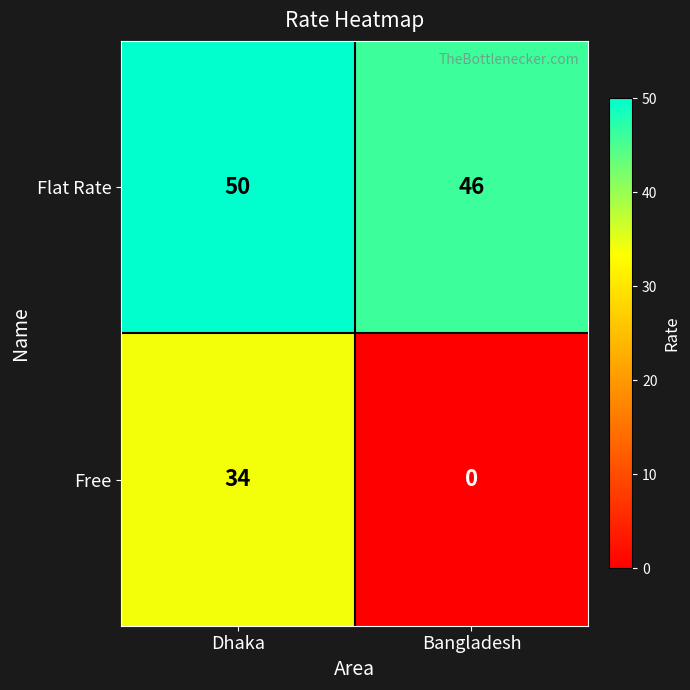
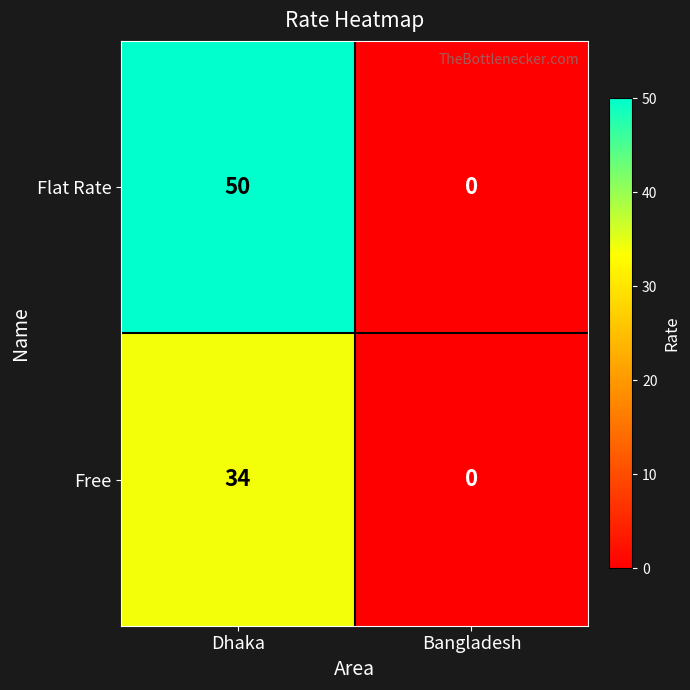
  {
    "Flat Rate": {
      "Dhaka": 50,
-     "Bangladesh": 46
+     "Bangladesh": 0
    },
    "Free": {
      "Dhaka": 34,
      "Bangladesh": 0
    }
  }
